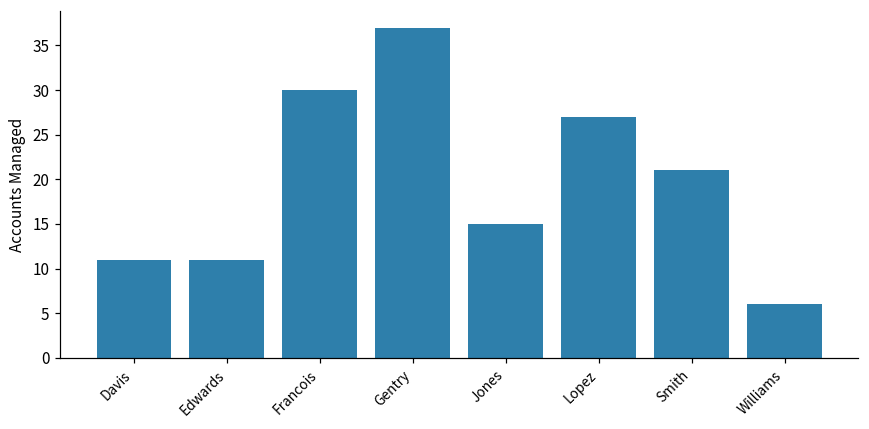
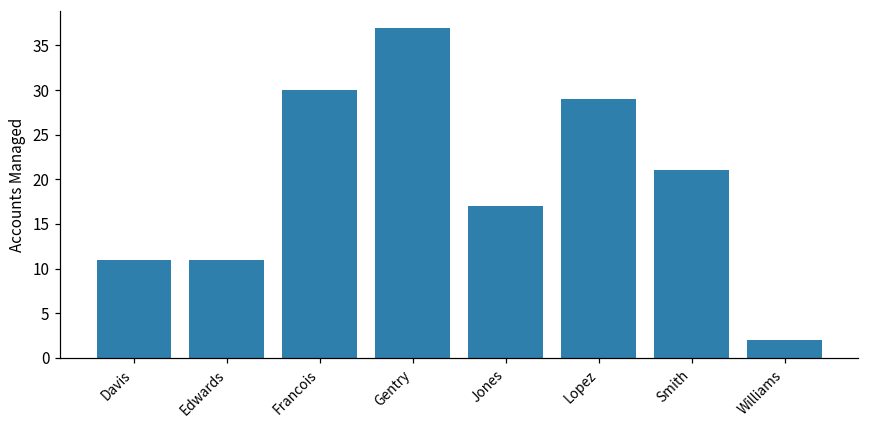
  {
    "Davis": 11,
    "Edwards": 11,
    "Francois": 30,
    "Gentry": 37,
-   "Jones": 15,
-   "Lopez": 27,
+   "Jones": 17,
+   "Lopez": 29,
    "Smith": 21,
-   "Williams": 6
+   "Williams": 2
  }
